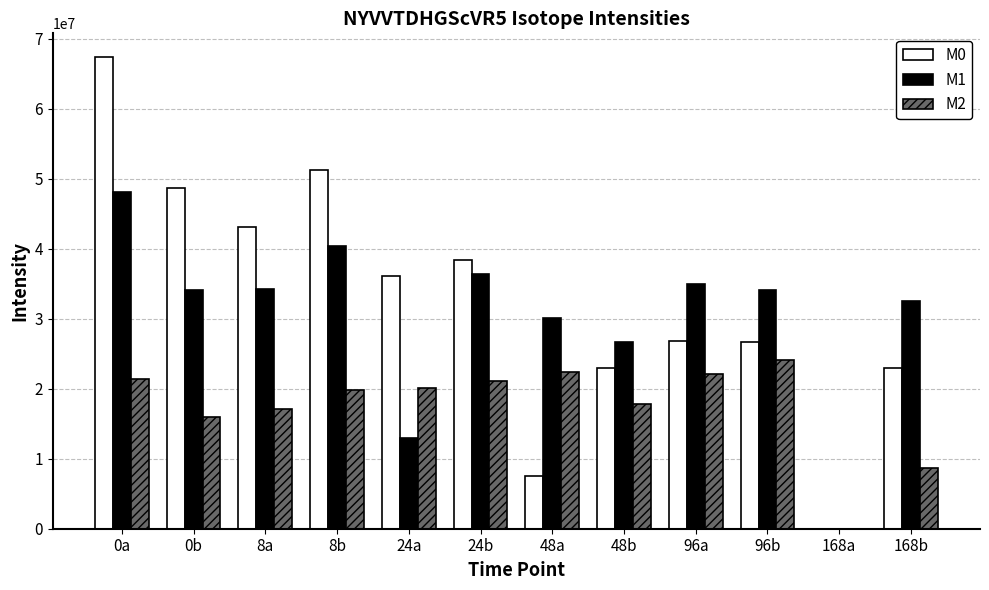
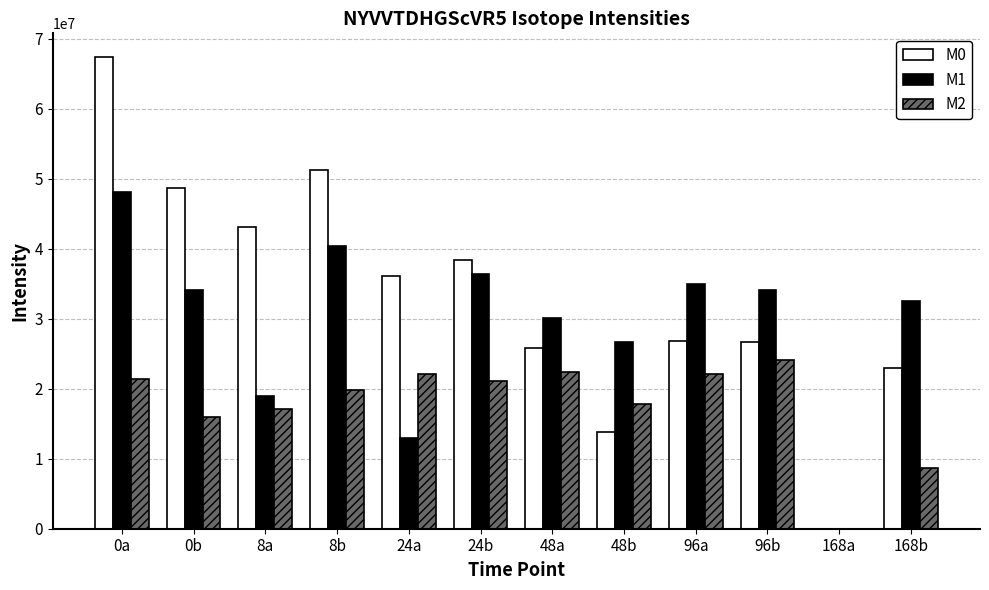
  {
    "M0": {
      "0a": 67000000,
      "0b": 49000000,
      "8a": 43000000,
      "8b": 51000000,
      "24a": 36000000,
      "24b": 38000000,
-     "48a": 8000000,
-     "48b": 23000000,
+     "48a": 26000000,
+     "48b": 14000000,
      "96a": 27000000,
      "96b": 27000000,
      "168a": 0,
      "168b": 23000000
    },
    "M1": {
      "0a": 48000000,
      "0b": 34000000,
-     "8a": 34000000,
+     "8a": 19000000,
      "8b": 40000000,
      "24a": 13000000,
      "24b": 36000000,
      "48a": 30000000,
      "48b": 27000000,
      "96a": 35000000,
      "96b": 34000000,
      "168a": 0,
      "168b": 33000000
    },
    "M2": {
      "0a": 21000000,
      "0b": 16000000,
      "8a": 17000000,
      "8b": 20000000,
-     "24a": 20000000,
+     "24a": 22000000,
      "24b": 21000000,
      "48a": 22000000,
      "48b": 18000000,
      "96a": 22000000,
      "96b": 24000000,
      "168a": 0,
      "168b": 9000000
    }
  }
